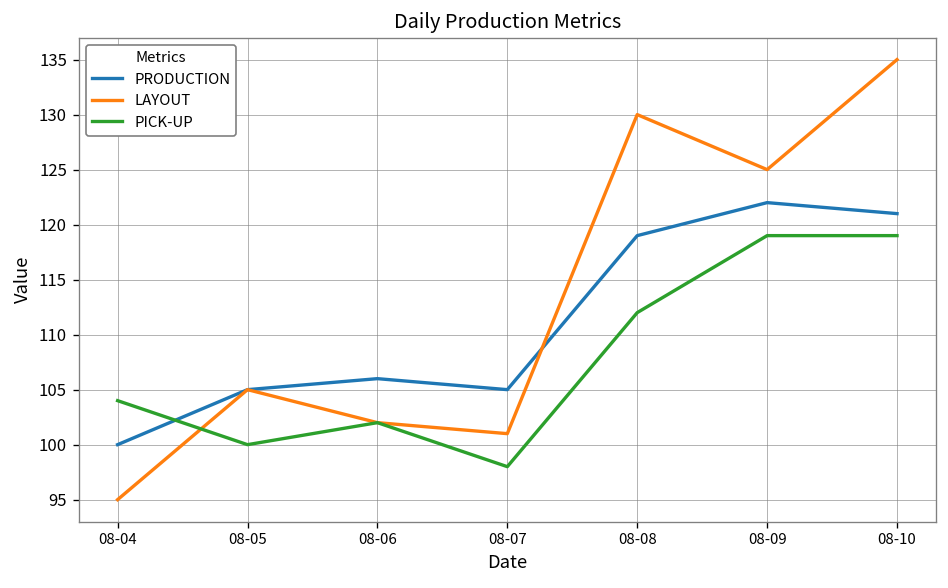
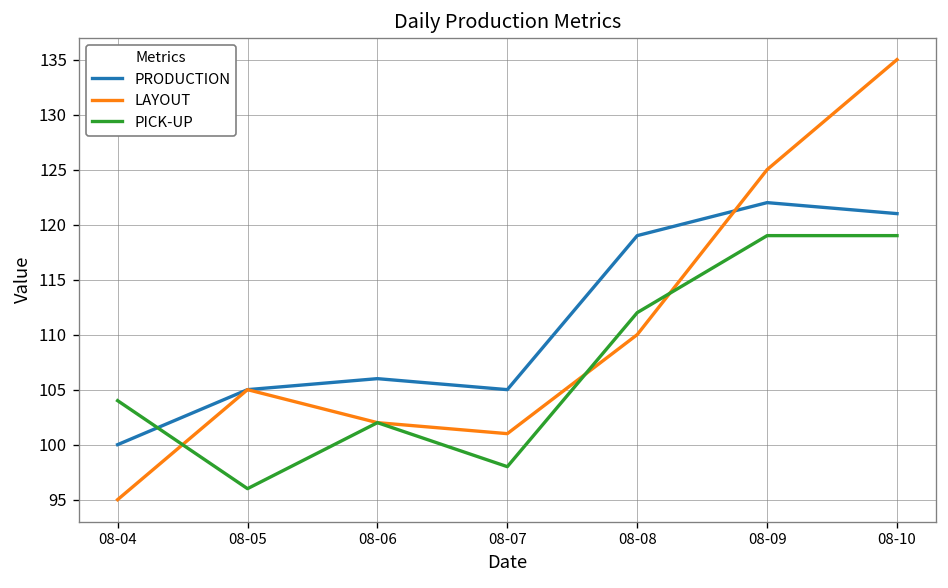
  {
    "PRODUCTION": {
      "08-04": 100,
      "08-06": 106,
      "08-07": 105,
      "08-08": 119,
      "08-09": 122,
      "08-10": 121
    },
    "LAYOUT": {
      "08-04": 95,
      "08-07": 101,
-     "08-08": 130,
+     "08-08": 110,
      "08-09": 125,
      "08-10": 135
    },
    "PICK-UP": {
      "08-04": 104,
-     "08-05": 100,
+     "08-05": 96,
      "08-07": 98,
      "08-08": 112,
      "08-09": 119,
      "08-10": 119
    }
  }
